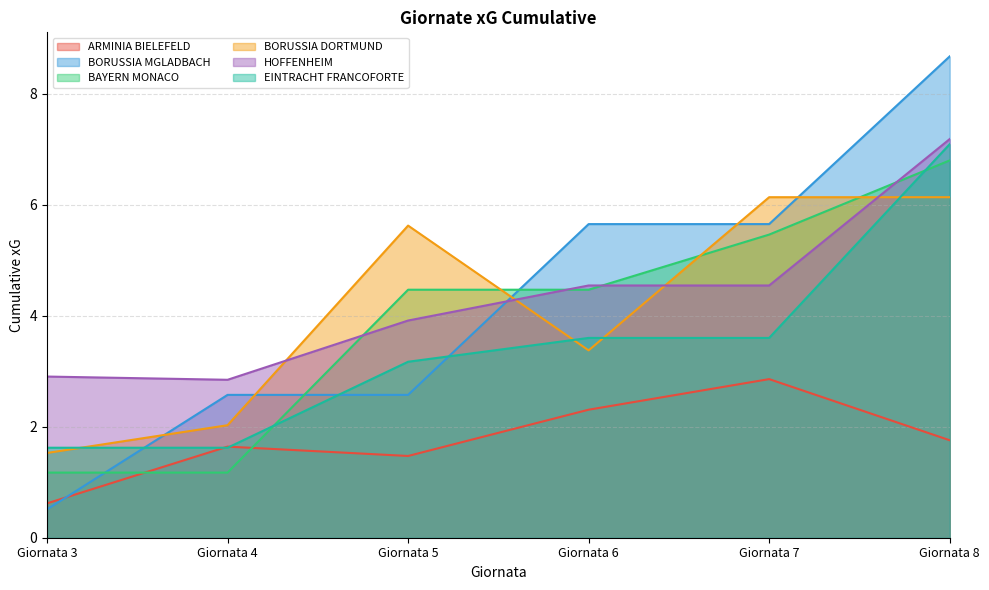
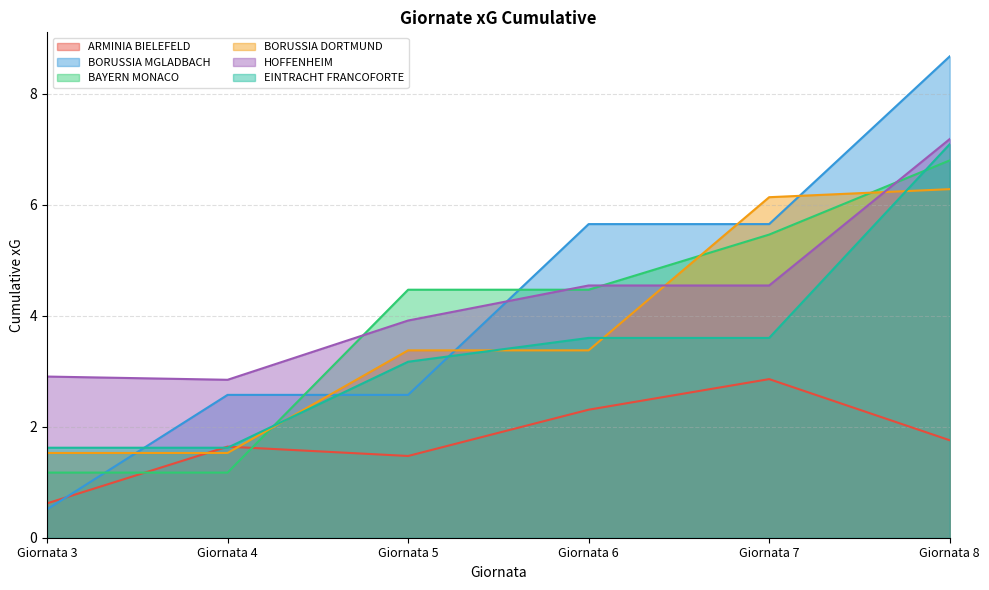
  {
    "ARMINIA BIELEFELD": {
      "Giornata 3": 0.6,
      "Giornata 5": 1.5,
      "Giornata 6": 2.3,
      "Giornata 7": 2.9,
      "Giornata 8": 1.8
    },
    "BORUSSIA DORTMUND": {
      "Giornata 3": 1.5,
-     "Giornata 4": 2.0,
-     "Giornata 5": 5.6,
+     "Giornata 4": 1.5,
+     "Giornata 5": 3.4,
      "Giornata 6": 3.4,
      "Giornata 7": 6.1,
-     "Giornata 8": 6.1
+     "Giornata 8": 6.3
    },
    "HOFFENHEIM": {
      "Giornata 3": 2.9,
      "Giornata 4": 2.8,
      "Giornata 5": 3.9,
      "Giornata 6": 4.5,
      "Giornata 7": 4.5,
      "Giornata 8": 7.2
    }
  }
